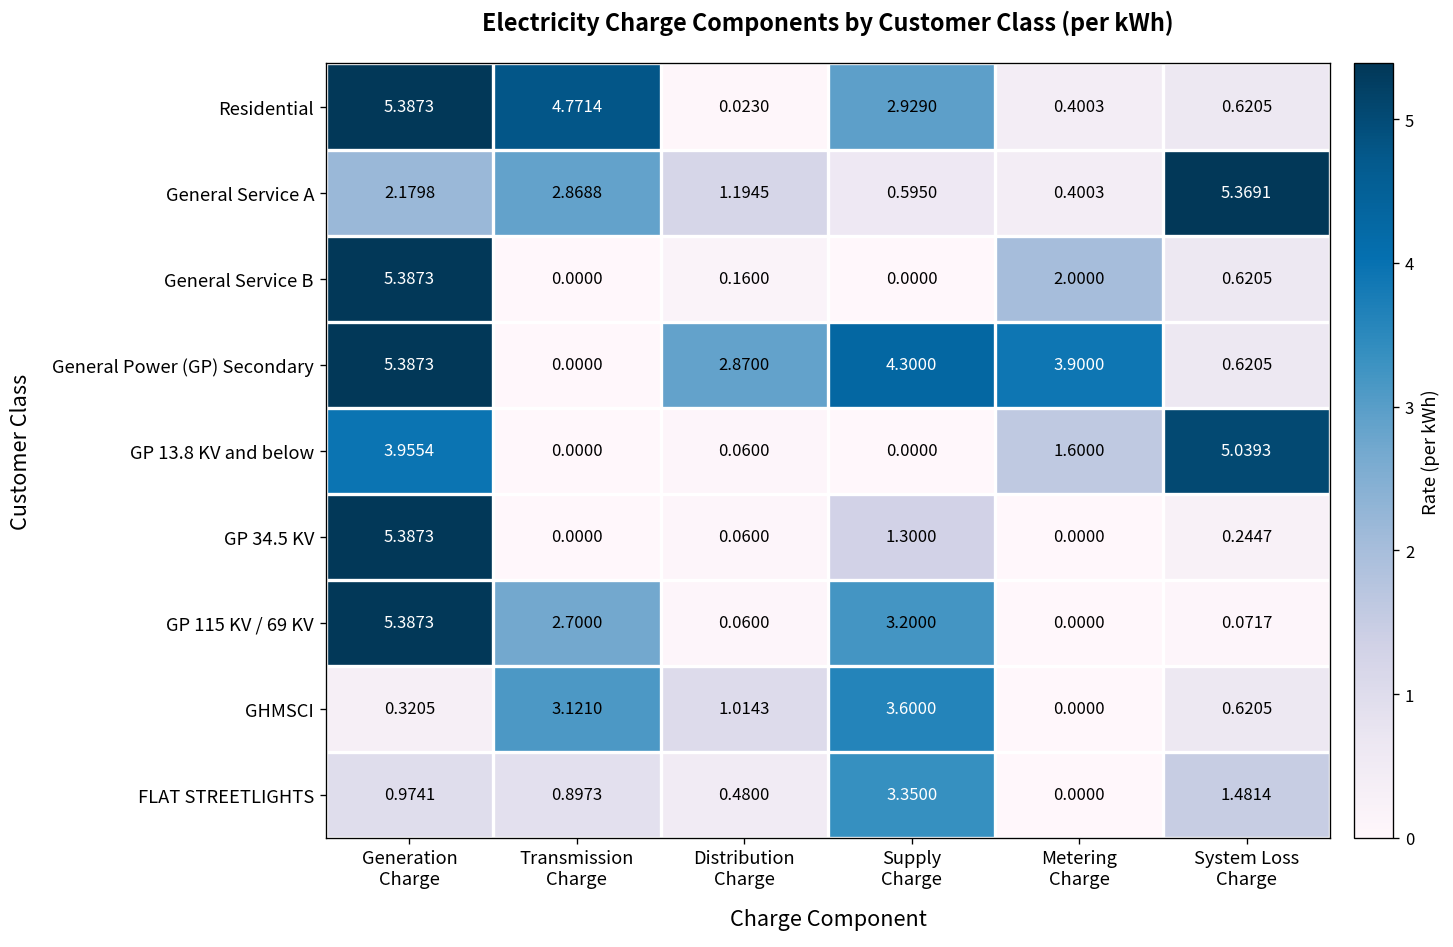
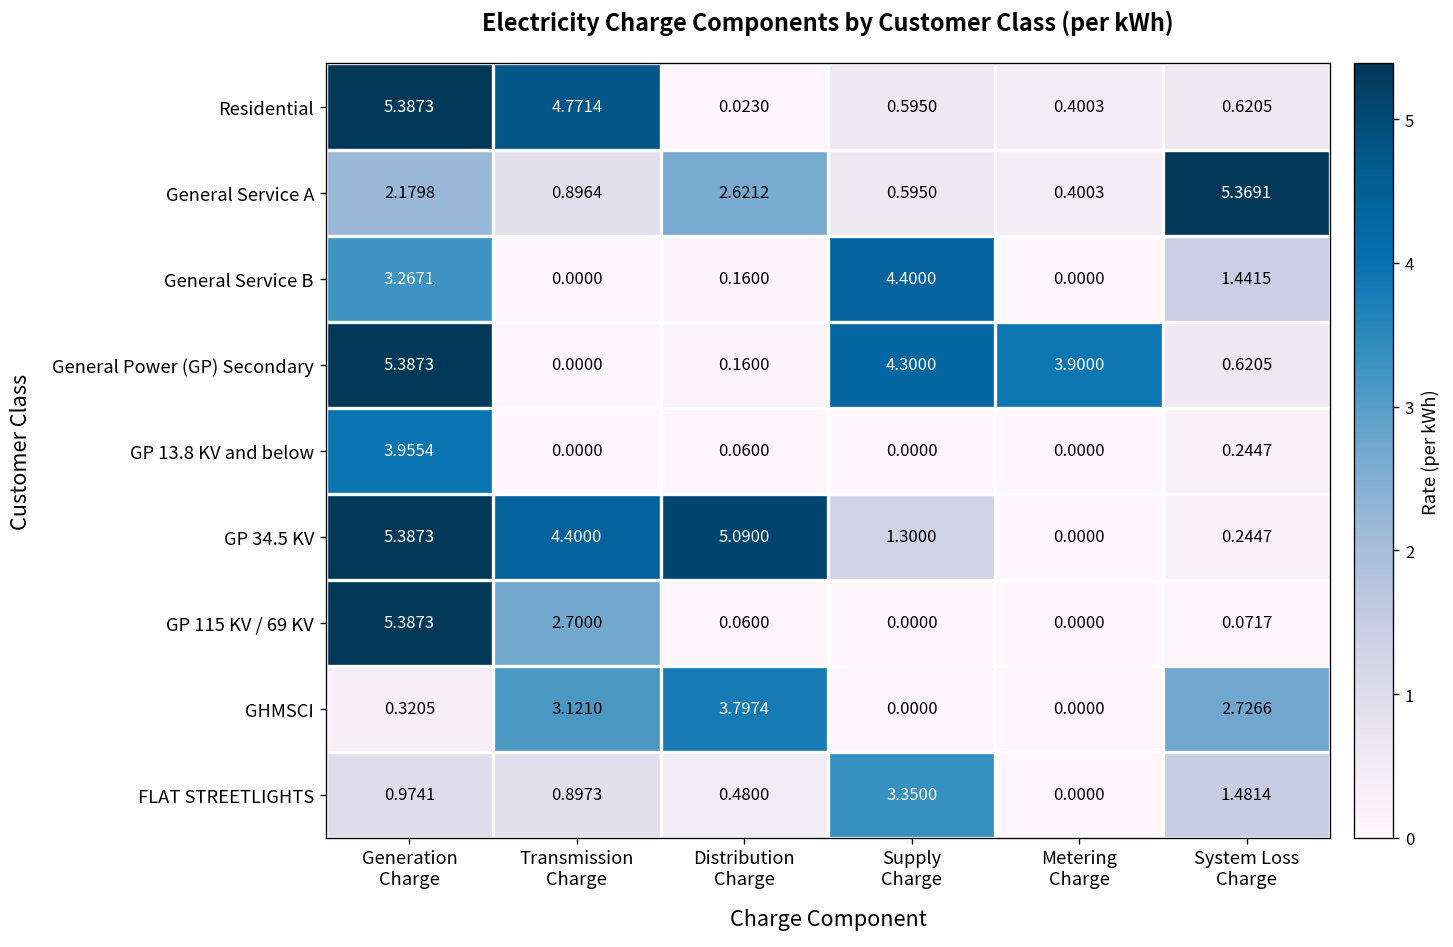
  {
    "Residential": {
      "Generation Charge": 5.3873,
      "Transmission Charge": 4.7714,
      "Distribution Charge": 0.0230,
-     "Supply Charge": 2.9290,
+     "Supply Charge": 0.5950,
      "Metering Charge": 0.4003,
      "System Loss Charge": 0.6205
    },
    "General Service A": {
      "Generation Charge": 2.1798,
-     "Transmission Charge": 2.8688,
-     "Distribution Charge": 1.1945,
+     "Transmission Charge": 0.8964,
+     "Distribution Charge": 2.6212,
      "Supply Charge": 0.5950,
      "Metering Charge": 0.4003,
      "System Loss Charge": 5.3691
    },
    "General Service B": {
-     "Generation Charge": 5.3873,
+     "Generation Charge": 3.2671,
      "Transmission Charge": 0.0000,
      "Distribution Charge": 0.1600,
-     "Supply Charge": 0.0000,
-     "Metering Charge": 2.0000,
-     "System Loss Charge": 0.6205
+     "Supply Charge": 4.4000,
+     "Metering Charge": 0.0000,
+     "System Loss Charge": 1.4415
    },
    "General Power (GP) Secondary": {
      "Generation Charge": 5.3873,
      "Transmission Charge": 0.0000,
-     "Distribution Charge": 2.8700,
+     "Distribution Charge": 0.1600,
      "Supply Charge": 4.3000,
      "Metering Charge": 3.9000,
      "System Loss Charge": 0.6205
    },
    "GP 13.8 KV and below": {
      "Generation Charge": 3.9554,
      "Transmission Charge": 0.0000,
      "Distribution Charge": 0.0600,
      "Supply Charge": 0.0000,
-     "Metering Charge": 1.6000,
-     "System Loss Charge": 5.0393
+     "Metering Charge": 0.0000,
+     "System Loss Charge": 0.2447
    },
    "GP 34.5 KV": {
      "Generation Charge": 5.3873,
-     "Transmission Charge": 0.0000,
-     "Distribution Charge": 0.0600,
+     "Transmission Charge": 4.4000,
+     "Distribution Charge": 5.0900,
      "Supply Charge": 1.3000,
      "Metering Charge": 0.0000,
      "System Loss Charge": 0.2447
    },
    "GP 115 KV / 69 KV": {
      "Generation Charge": 5.3873,
      "Transmission Charge": 2.7000,
      "Distribution Charge": 0.0600,
-     "Supply Charge": 3.2000,
+     "Supply Charge": 0.0000,
      "Metering Charge": 0.0000,
      "System Loss Charge": 0.0717
    },
    "GHMSCI": {
      "Generation Charge": 0.3205,
      "Transmission Charge": 3.1210,
-     "Distribution Charge": 1.0143,
-     "Supply Charge": 3.6000,
+     "Distribution Charge": 3.7974,
+     "Supply Charge": 0.0000,
      "Metering Charge": 0.0000,
-     "System Loss Charge": 0.6205
+     "System Loss Charge": 2.7266
    },
    "FLAT STREETLIGHTS": {
      "Generation Charge": 0.9741,
      "Transmission Charge": 0.8973,
      "Distribution Charge": 0.4800,
      "Supply Charge": 3.3500,
      "Metering Charge": 0.0000,
      "System Loss Charge": 1.4814
    }
  }
